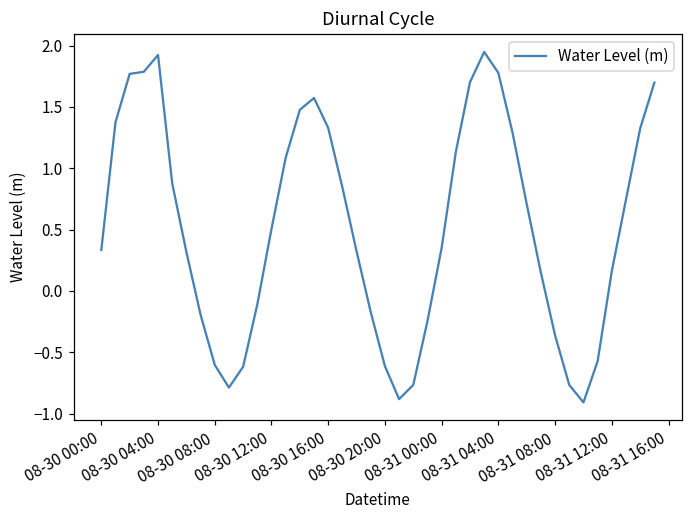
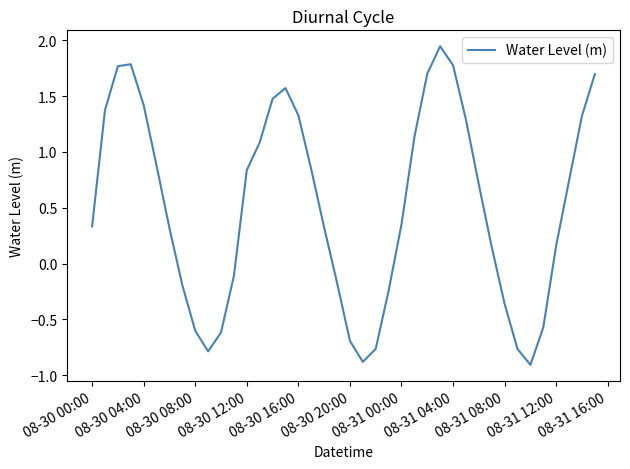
  {
    "08-30 00:00": 0.33,
-   "08-30 04:00": 1.92,
+   "08-30 04:00": 1.42,
    "08-30 08:00": -0.60,
-   "08-30 12:00": 0.50,
+   "08-30 12:00": 0.84,
    "08-30 16:00": 1.33,
-   "08-30 20:00": -0.61,
+   "08-30 20:00": -0.69,
    "08-31 00:00": 0.35,
    "08-31 04:00": 1.78,
    "08-31 08:00": -0.36,
    "08-31 12:00": 0.16
  }
